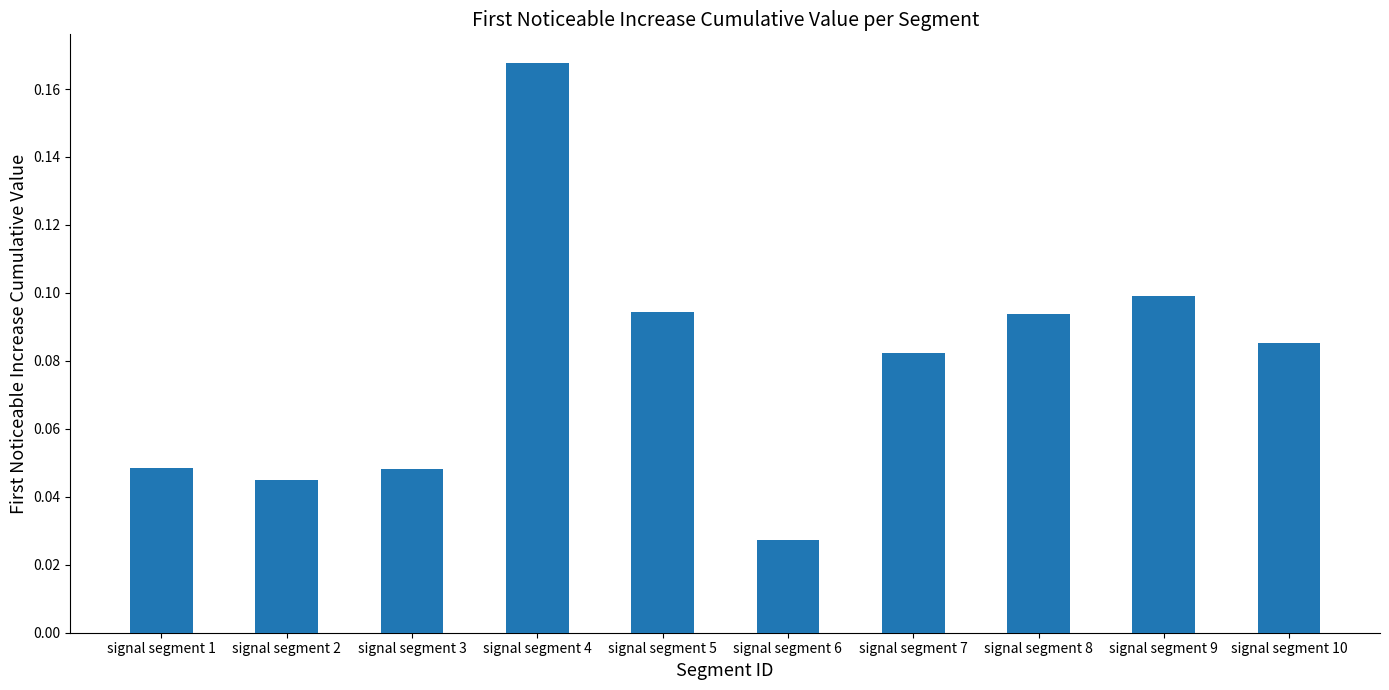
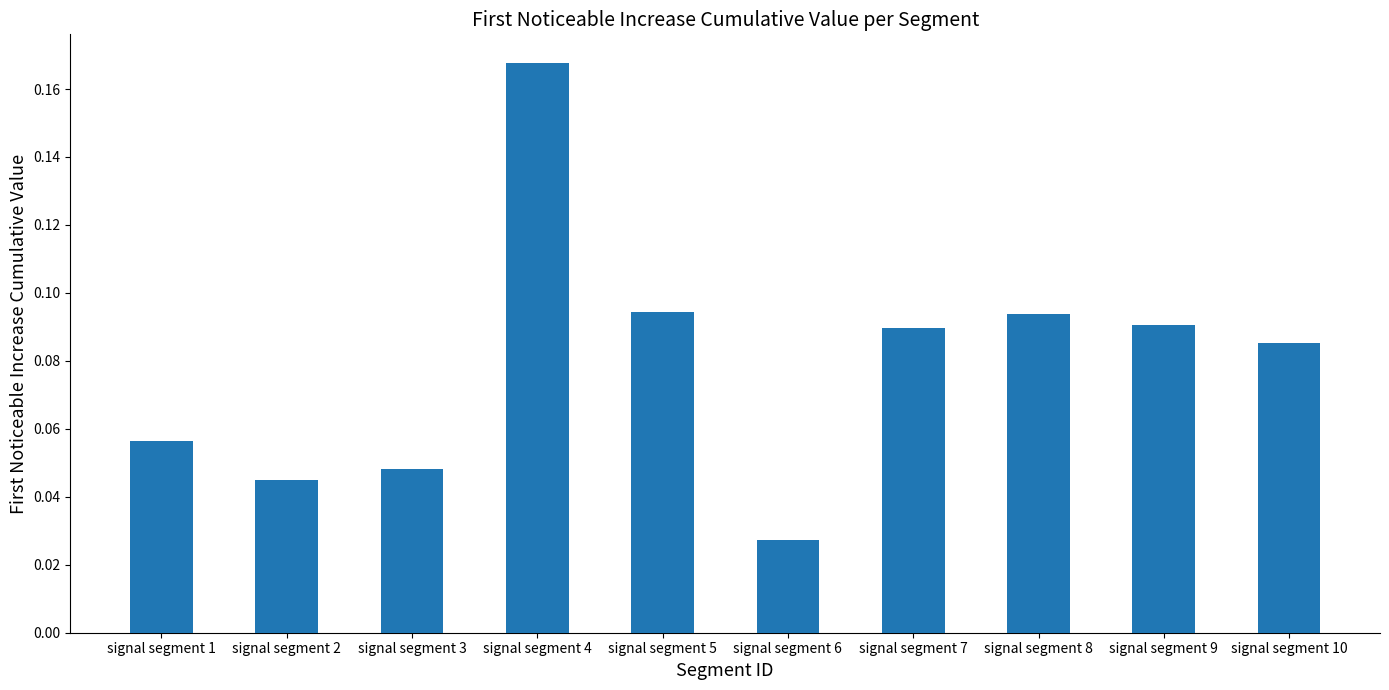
  {
-   "signal segment 1": 0.049,
+   "signal segment 1": 0.056,
    "signal segment 2": 0.045,
    "signal segment 3": 0.048,
    "signal segment 4": 0.168,
    "signal segment 5": 0.094,
    "signal segment 6": 0.027,
-   "signal segment 7": 0.082,
+   "signal segment 7": 0.090,
    "signal segment 8": 0.094,
-   "signal segment 9": 0.099,
+   "signal segment 9": 0.091,
    "signal segment 10": 0.085
  }
